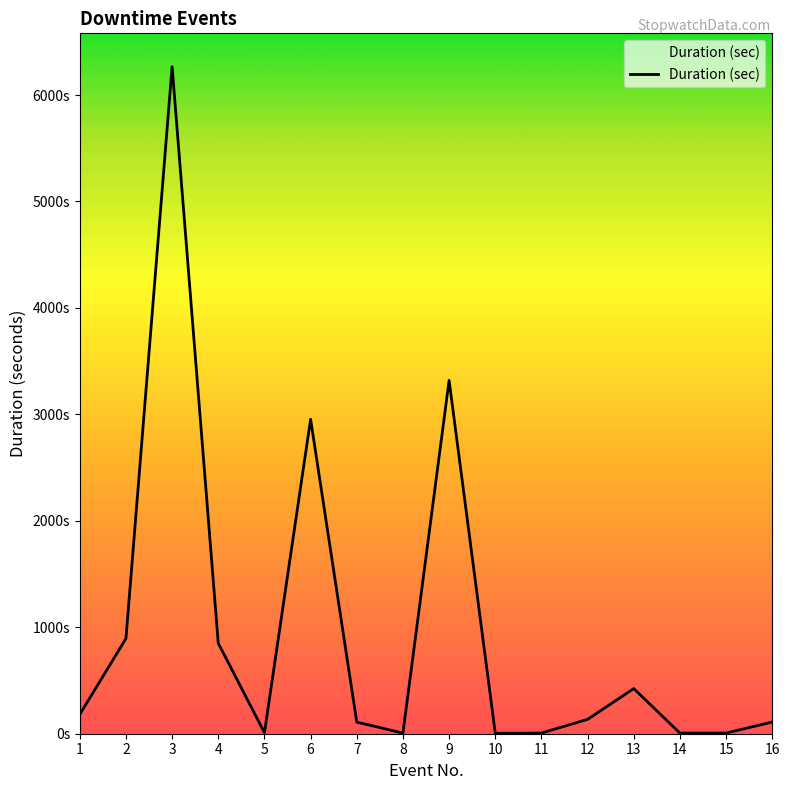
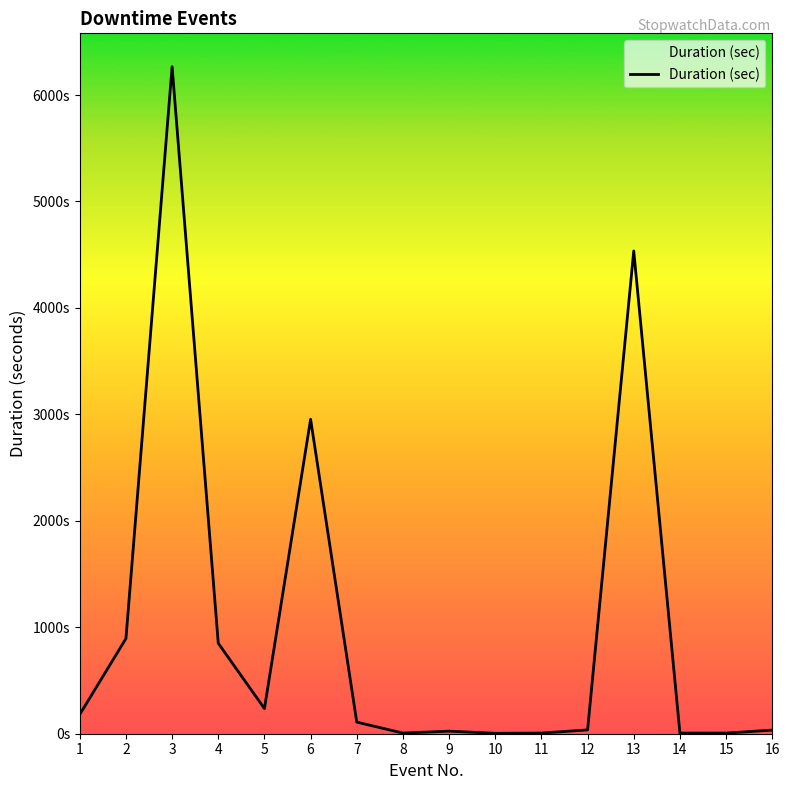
  {
    "1": "180s",
    "2": "890s",
    "3": "6270s",
    "4": "850s",
-   "5": "10s",
+   "5": "240s",
    "6": "2950s",
    "7": "110s",
    "8": "10s",
-   "9": "3320s",
+   "9": "20s",
    "10": "0s",
    "11": "10s",
-   "12": "140s",
-   "13": "420s",
+   "12": "40s",
+   "13": "4540s",
    "14": "10s",
    "15": "10s",
-   "16": "110s"
+   "16": "30s"
  }
